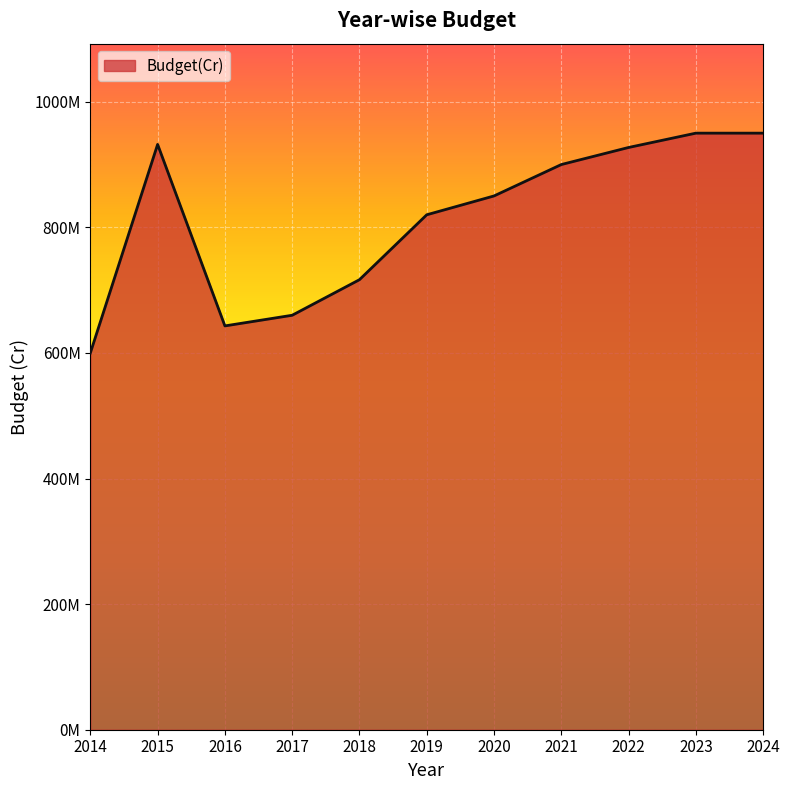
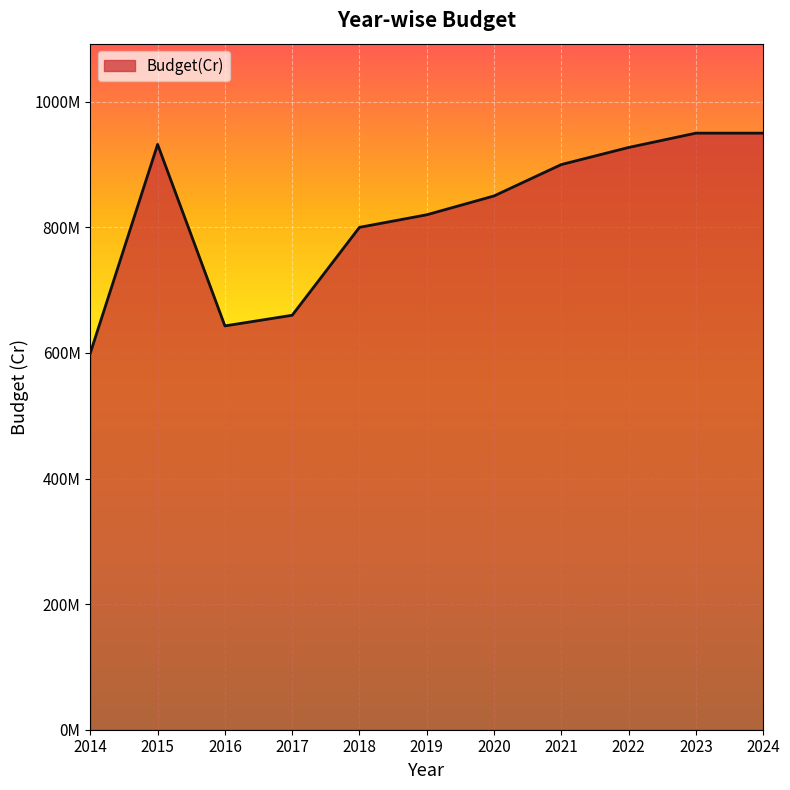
  {
    "2014": 600000000,
    "2015": 930000000,
    "2016": 640000000,
    "2017": 660000000,
-   "2018": 720000000,
+   "2018": 800000000,
    "2019": 820000000,
    "2020": 850000000,
    "2021": 900000000,
    "2022": 930000000,
    "2023": 950000000,
    "2024": 950000000
  }
